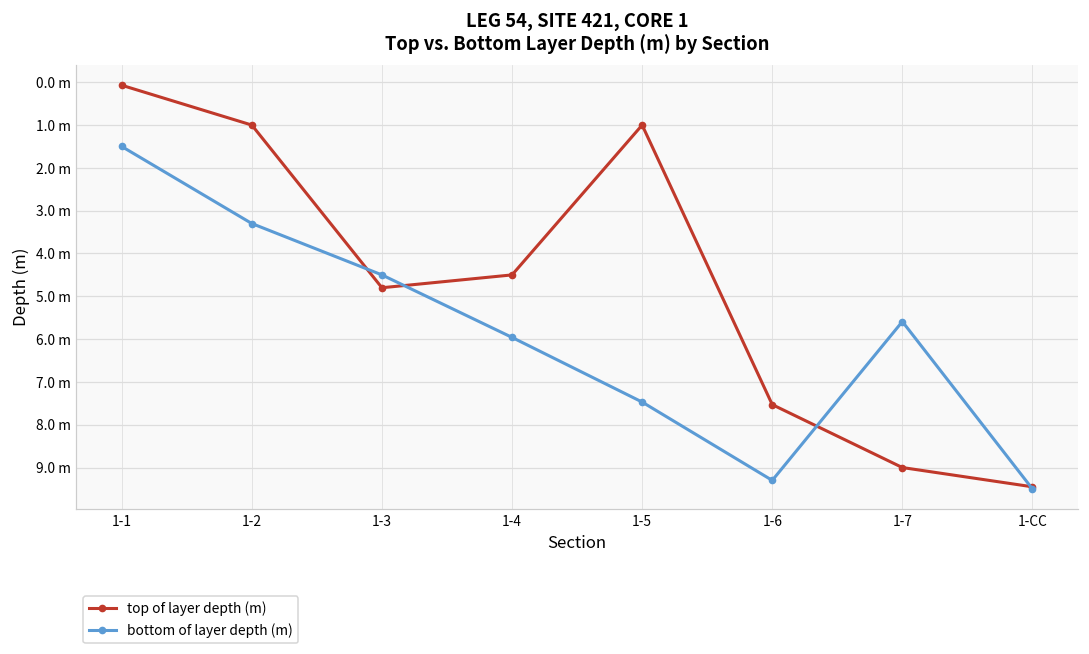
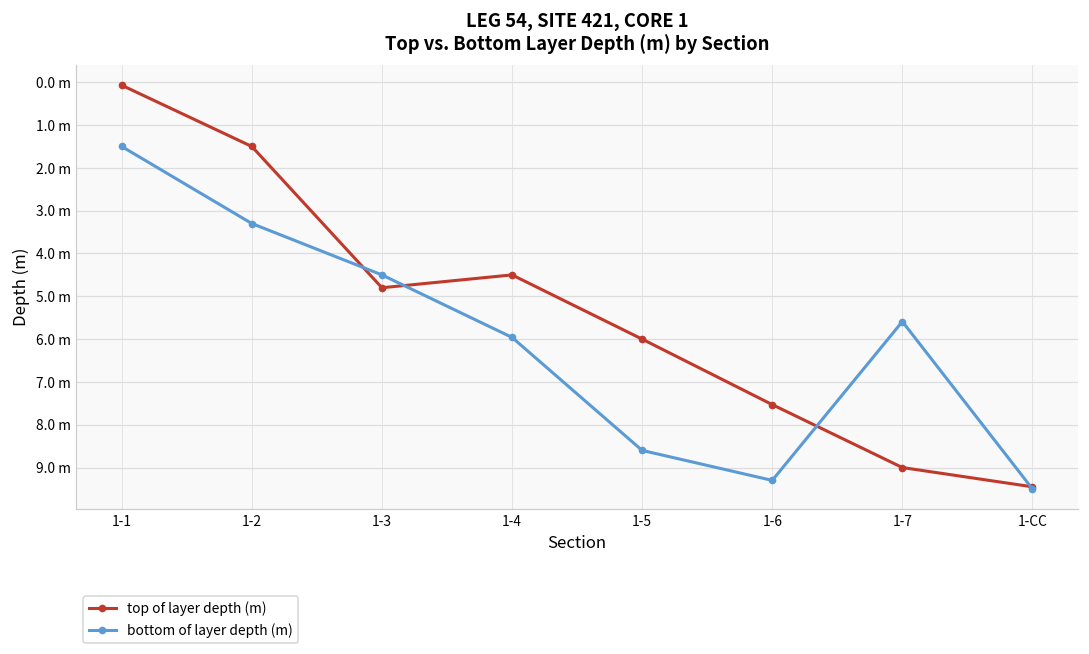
  {
    "top of layer depth (m)": {
      "1-1": "0.1 m",
-     "1-2": "1.0 m",
+     "1-2": "1.5 m",
      "1-3": "4.8 m",
      "1-4": "4.5 m",
-     "1-5": "1 m",
+     "1-5": "6 m",
      "1-6": "7.5 m",
      "1-7": "9.0 m"
    },
    "bottom of layer depth (m)": {
      "1-1": "1.5 m",
      "1-2": "3.3 m",
      "1-3": "4.5 m",
      "1-4": "6.0 m",
-     "1-5": "7.5 m",
+     "1-5": "8.6 m",
      "1-6": "9.3 m",
      "1-7": "5.6 m"
    }
  }
